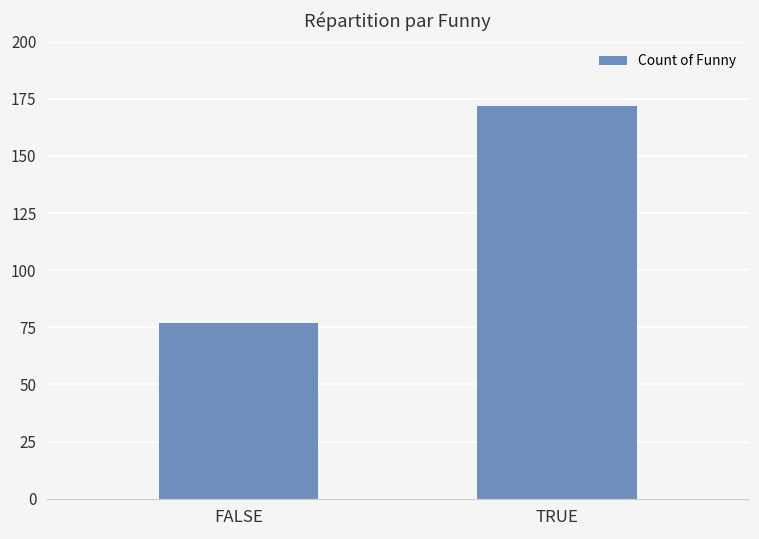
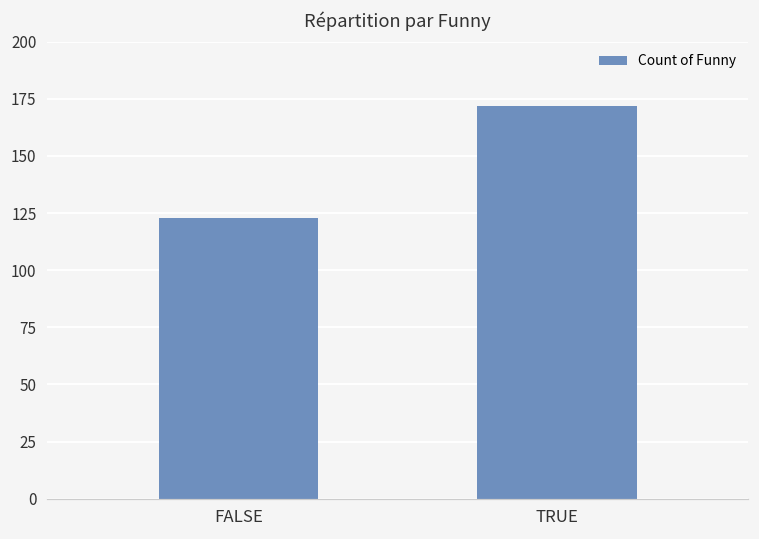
  {
-   "FALSE": 77,
+   "FALSE": 123,
    "TRUE": 172
  }
